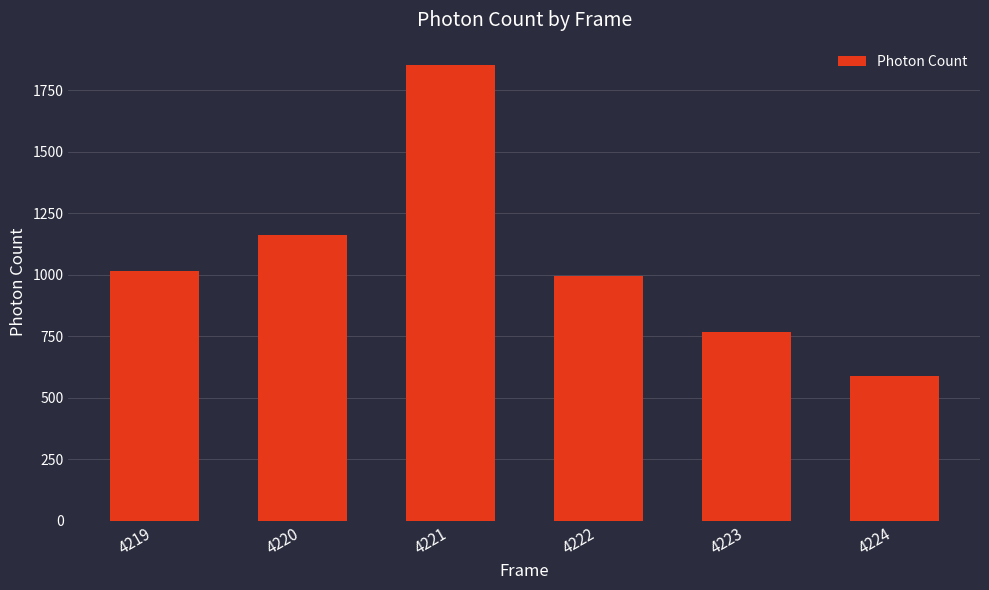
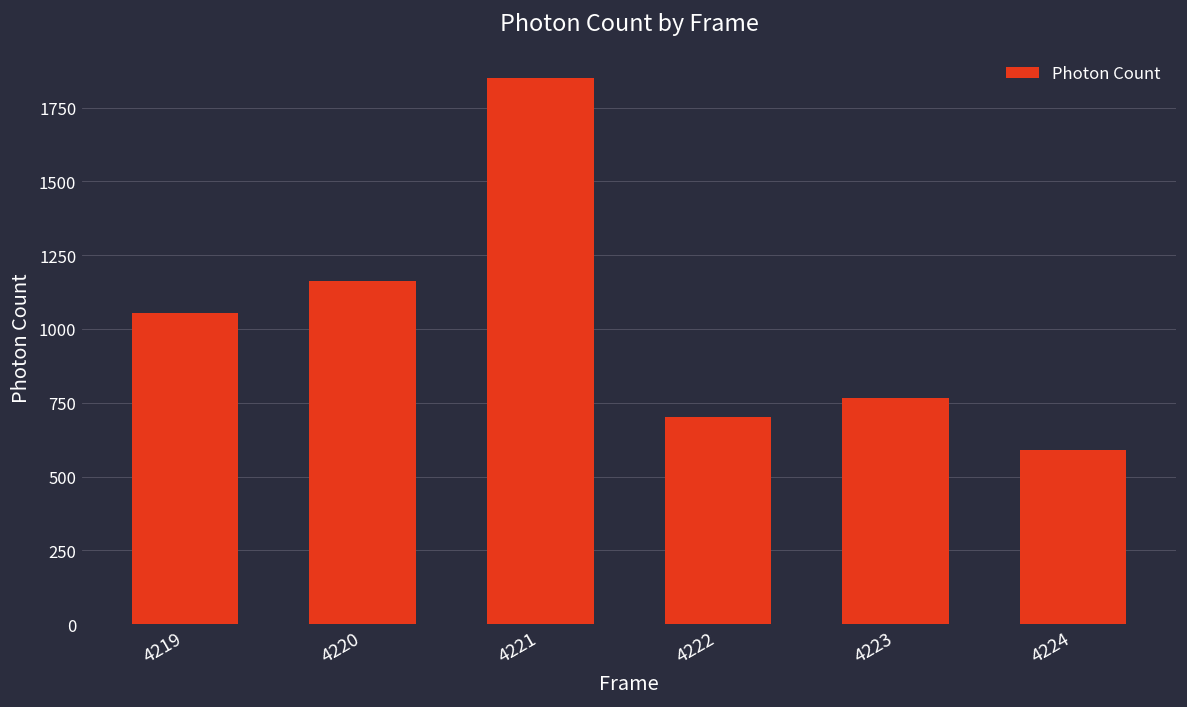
  {
-   "4219": 1010,
+   "4219": 1050,
    "4220": 1160,
    "4221": 1850,
-   "4222": 1000,
+   "4222": 700,
    "4223": 770,
    "4224": 590
  }
